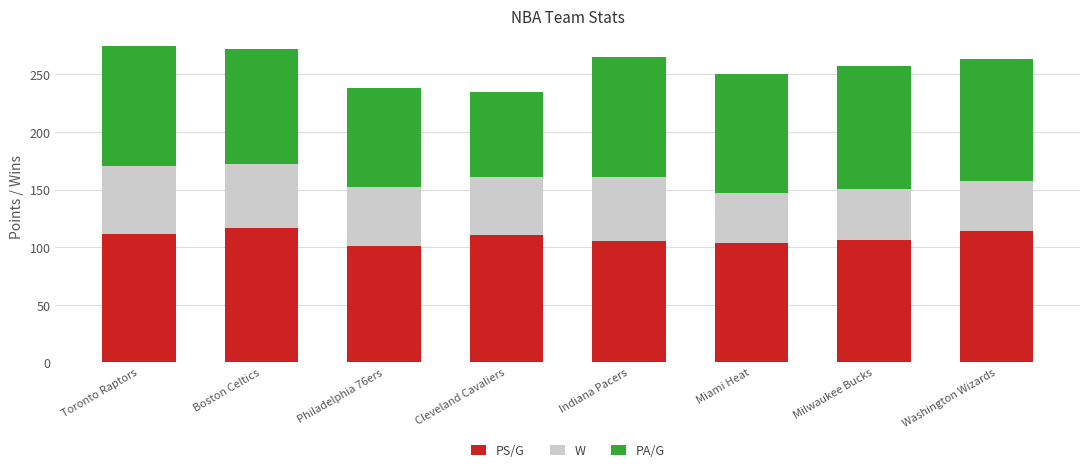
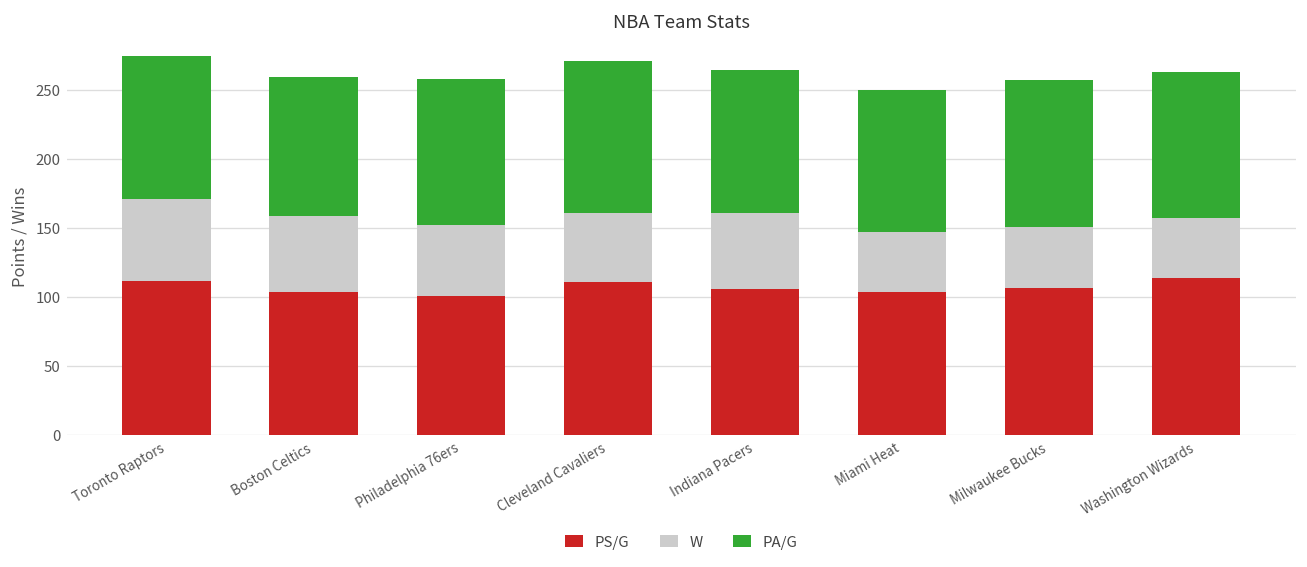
  {
    "PS/G": {
      "Toronto Raptors": 112,
-     "Boston Celtics": 117,
+     "Boston Celtics": 104,
      "Philadelphia 76ers": 101,
      "Cleveland Cavaliers": 111,
      "Indiana Pacers": 106,
      "Miami Heat": 103,
      "Milwaukee Bucks": 107,
      "Washington Wizards": 114
    },
    "W": {
      "Toronto Raptors": 59,
      "Boston Celtics": 55,
      "Philadelphia 76ers": 52,
      "Cleveland Cavaliers": 50,
      "Indiana Pacers": 55,
      "Miami Heat": 44,
      "Milwaukee Bucks": 44,
      "Washington Wizards": 43
    },
    "PA/G": {
      "Toronto Raptors": 104,
      "Boston Celtics": 100,
-     "Philadelphia 76ers": 86,
-     "Cleveland Cavaliers": 74,
+     "Philadelphia 76ers": 105,
+     "Cleveland Cavaliers": 110,
      "Indiana Pacers": 104,
      "Miami Heat": 103,
      "Milwaukee Bucks": 107,
      "Washington Wizards": 106
    }
  }
